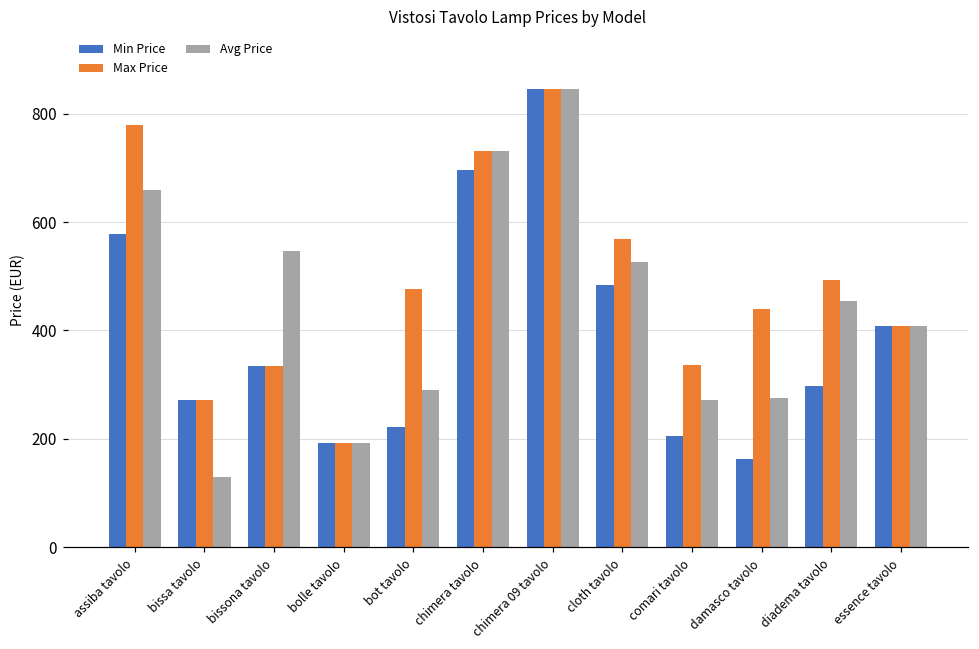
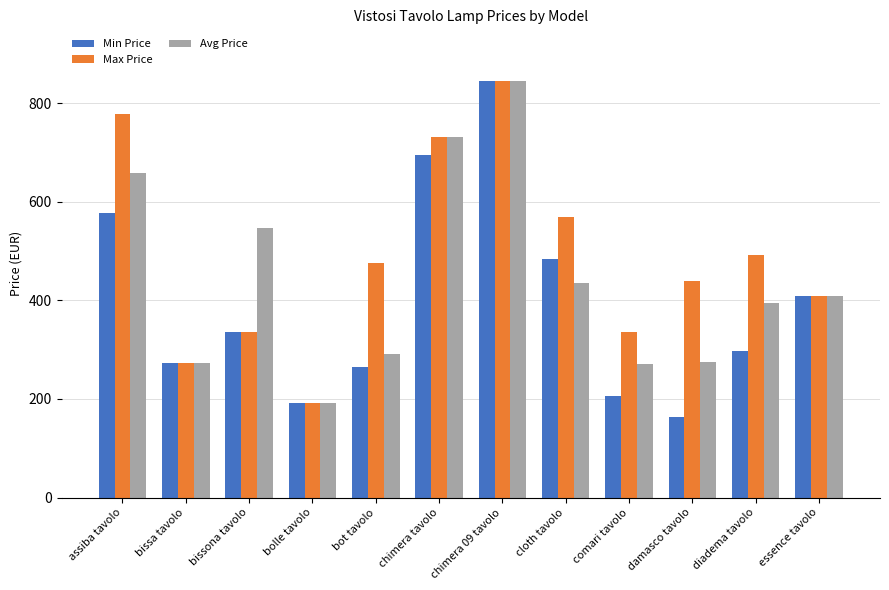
  {
    "Min Price": {
      "assiba tavolo": 580,
      "bissa tavolo": 270,
      "bissona tavolo": 330,
      "bolle tavolo": 190,
-     "bot tavolo": 220,
+     "bot tavolo": 260,
      "chimera tavolo": 700,
      "chimera 09 tavolo": 850,
      "cloth tavolo": 480,
      "comari tavolo": 210,
      "damasco tavolo": 160,
      "diadema tavolo": 300,
      "essence tavolo": 410
    },
    "Max Price": {
      "assiba tavolo": 780,
      "bissa tavolo": 270,
      "bissona tavolo": 330,
      "bolle tavolo": 190,
      "bot tavolo": 480,
      "chimera tavolo": 730,
      "chimera 09 tavolo": 850,
      "cloth tavolo": 570,
      "comari tavolo": 340,
      "damasco tavolo": 440,
      "diadema tavolo": 490,
      "essence tavolo": 410
    },
    "Avg Price": {
      "assiba tavolo": 660,
-     "bissa tavolo": 130,
+     "bissa tavolo": 270,
      "bissona tavolo": 550,
      "bolle tavolo": 190,
      "bot tavolo": 290,
      "chimera tavolo": 730,
      "chimera 09 tavolo": 850,
-     "cloth tavolo": 530,
+     "cloth tavolo": 440,
      "comari tavolo": 270,
      "damasco tavolo": 280,
-     "diadema tavolo": 450,
+     "diadema tavolo": 400,
      "essence tavolo": 410
    }
  }
